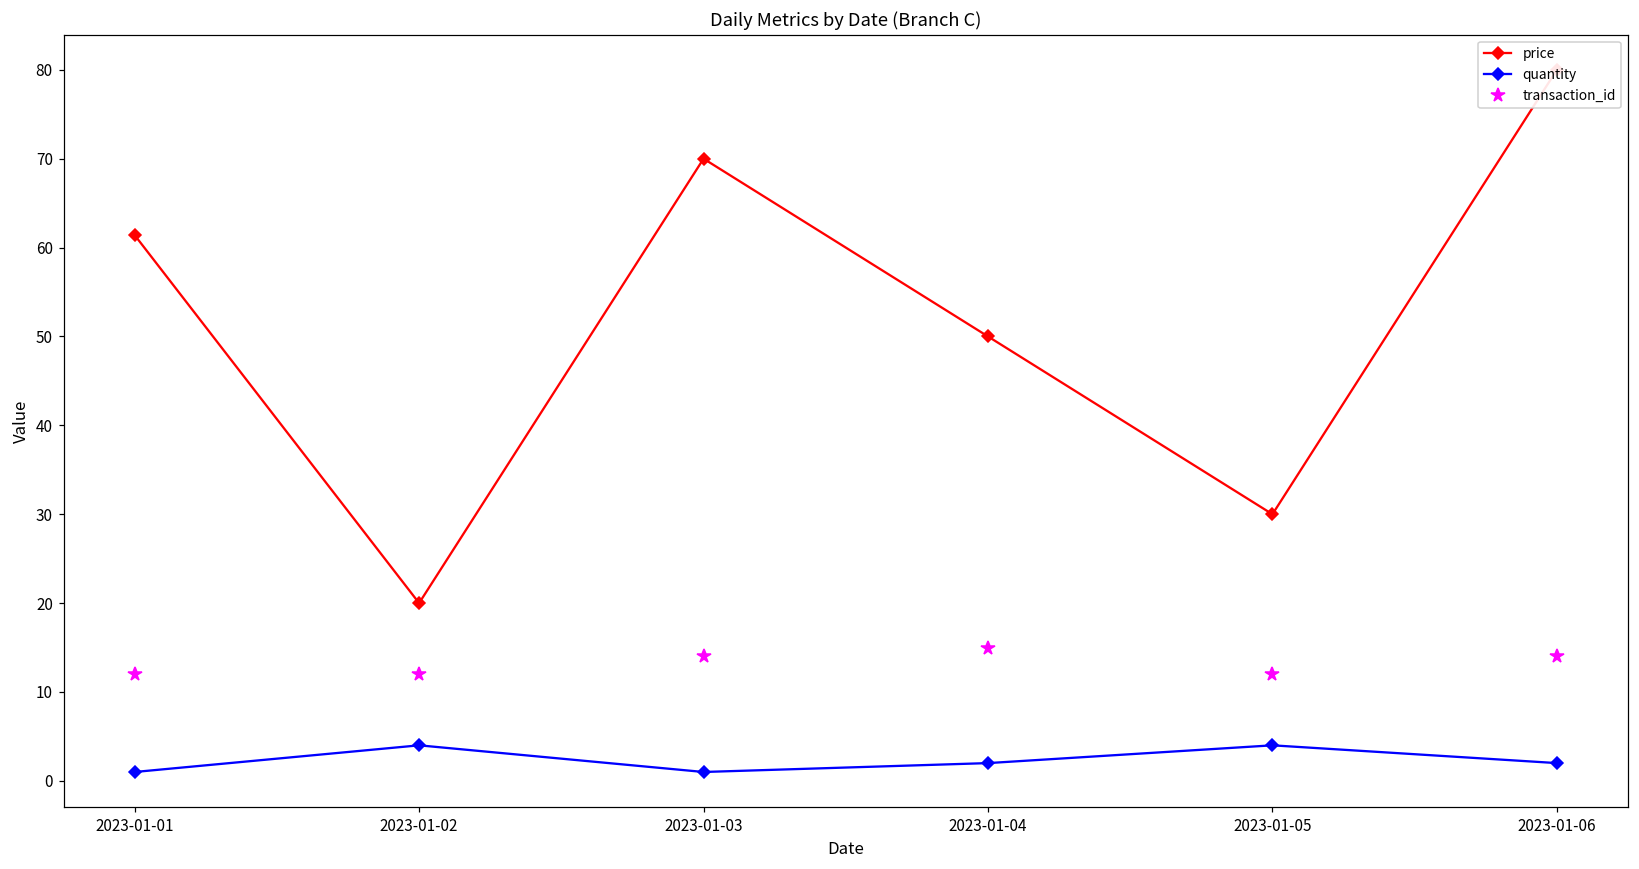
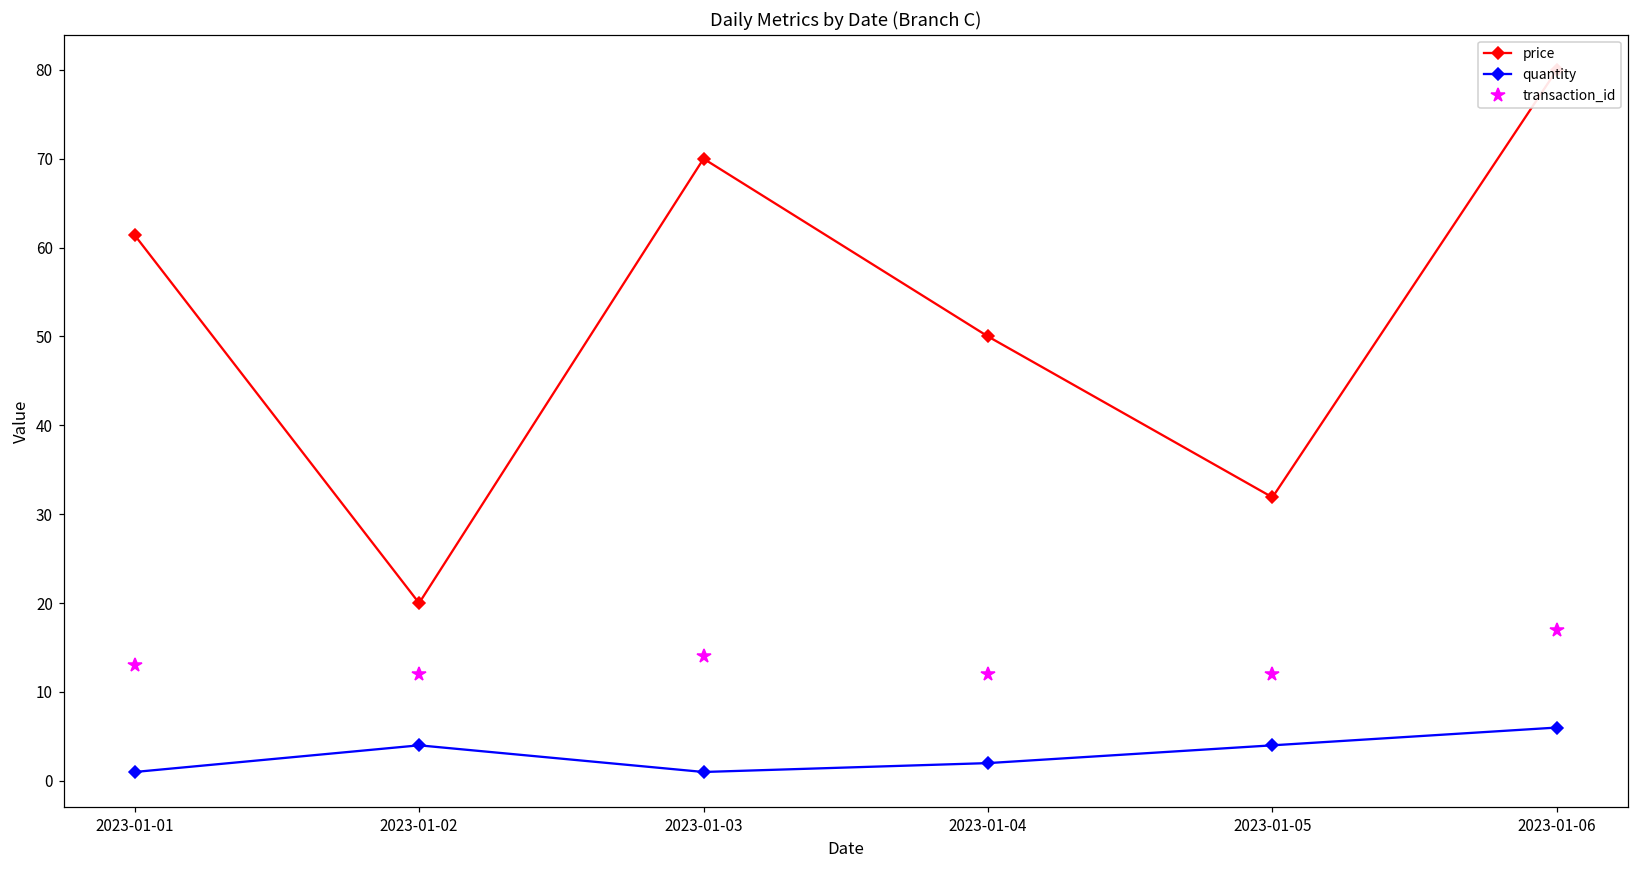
  {
    "price": {
      "2023-01-01": 61,
      "2023-01-02": 20,
      "2023-01-03": 70,
      "2023-01-04": 50,
-     "2023-01-05": 30
+     "2023-01-05": 32
    },
    "quantity": {
      "2023-01-01": 1,
      "2023-01-02": 4,
      "2023-01-03": 1,
      "2023-01-04": 2,
      "2023-01-05": 4,
-     "2023-01-06": 2
+     "2023-01-06": 6
    },
    "transaction_id": {
-     "2023-01-01": 12,
+     "2023-01-01": 13,
      "2023-01-02": 12,
      "2023-01-03": 14,
-     "2023-01-04": 15,
+     "2023-01-04": 12,
      "2023-01-05": 12,
-     "2023-01-06": 14
+     "2023-01-06": 17
    }
  }
